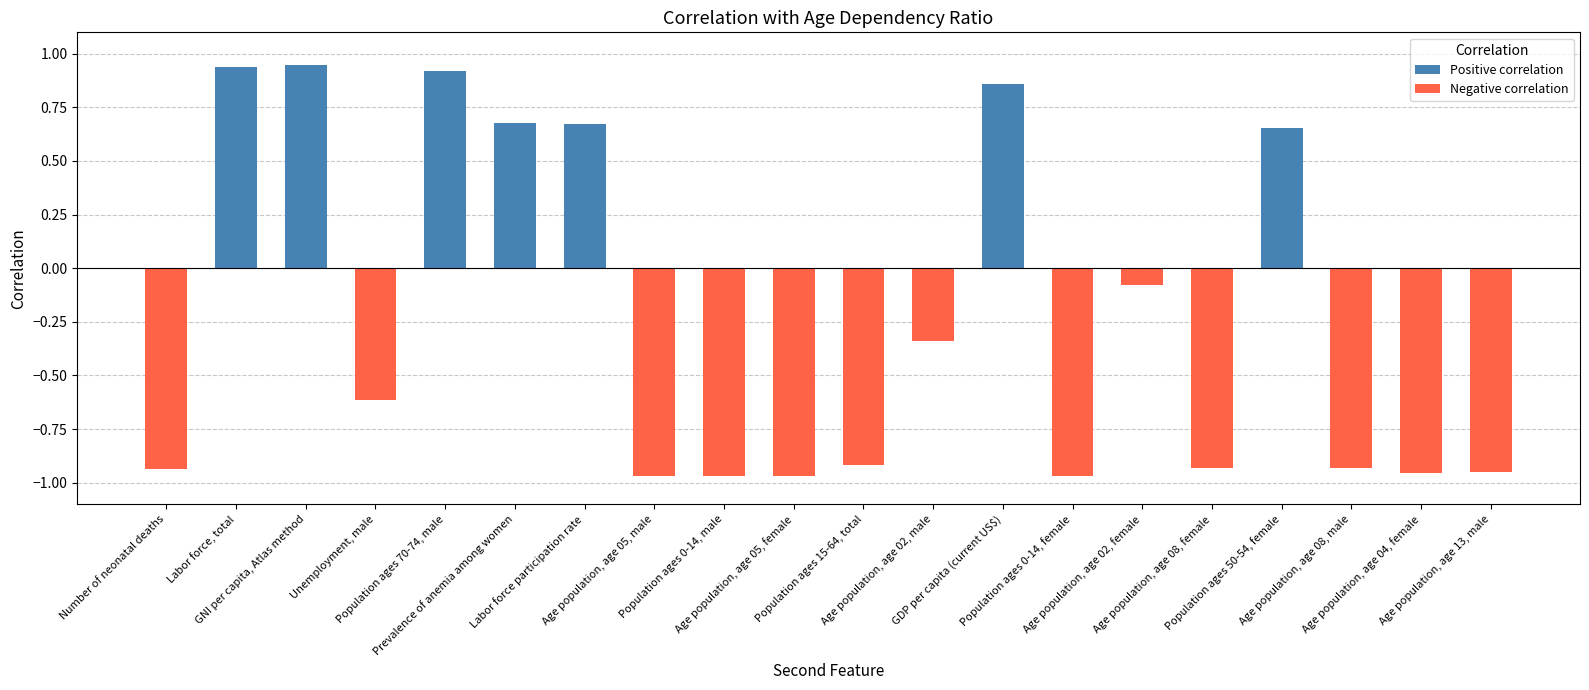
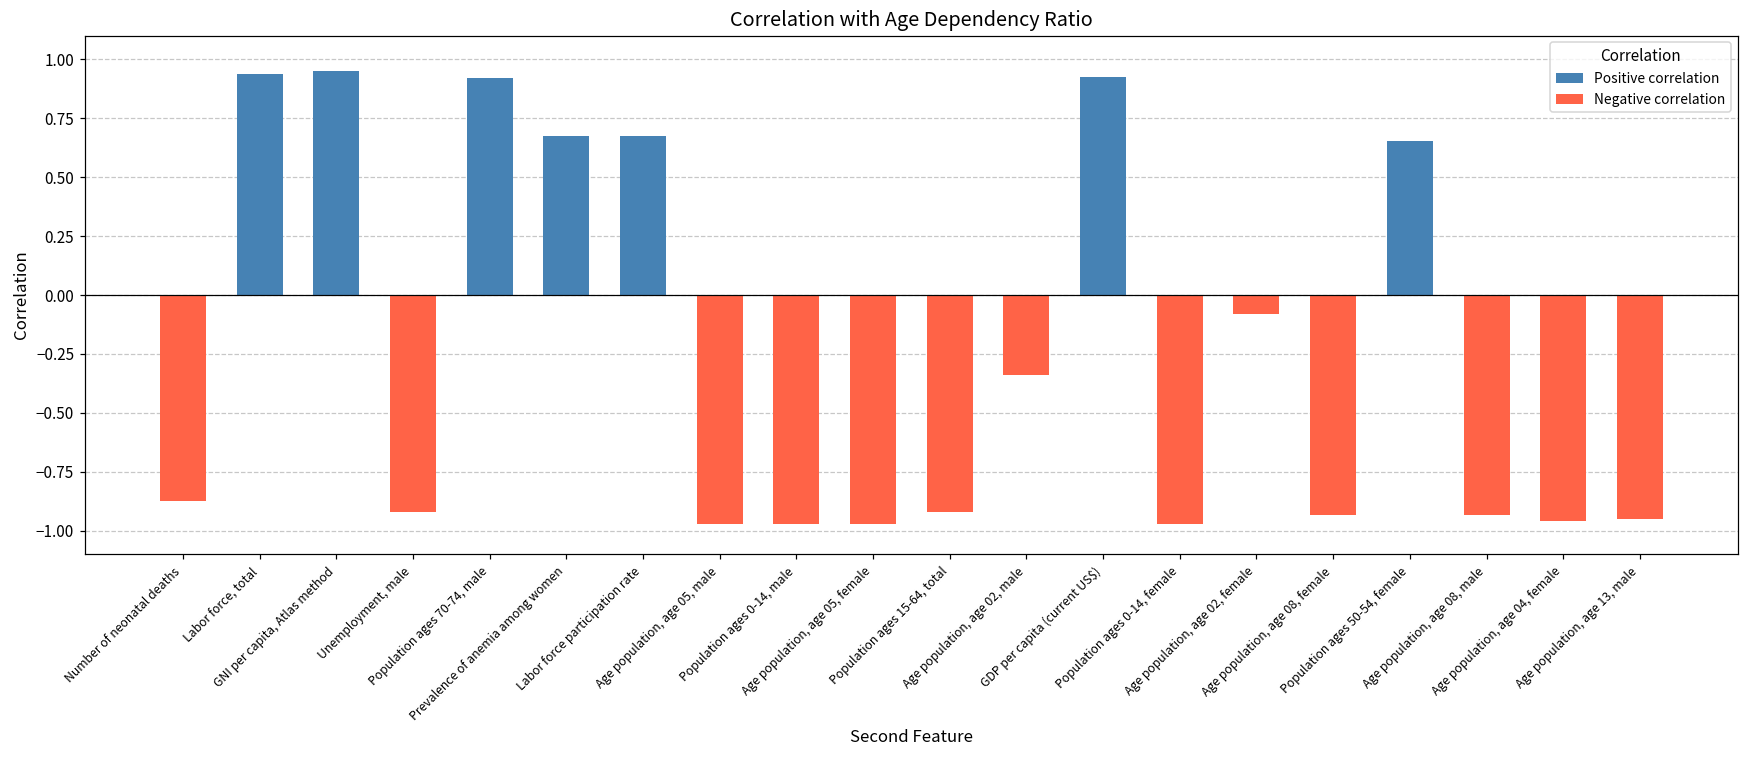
  {
-   "Number of neonatal deaths": -0.94,
+   "Number of neonatal deaths": -0.87,
    "Labor force, total": 0.94,
    "GNI per capita, Atlas method": 0.95,
-   "Unemployment, male": -0.62,
+   "Unemployment, male": -0.92,
    "Population ages 70-74, male": 0.92,
    "Prevalence of anemia among women": 0.68,
    "Labor force participation rate": 0.67,
    "Age population, age 05, male": -0.97,
    "Population ages 0-14, male": -0.97,
    "Age population, age 05, female": -0.97,
    "Population ages 15-64, total": -0.92,
    "Age population, age 02, male": -0.34,
-   "GDP per capita (current US$)": 0.86,
+   "GDP per capita (current US$)": 0.92,
    "Population ages 0-14, female": -0.97,
    "Age population, age 02, female": -0.08,
    "Age population, age 08, female": -0.93,
    "Population ages 50-54, female": 0.66,
    "Age population, age 08, male": -0.93,
    "Age population, age 04, female": -0.96,
    "Age population, age 13, male": -0.95
  }
